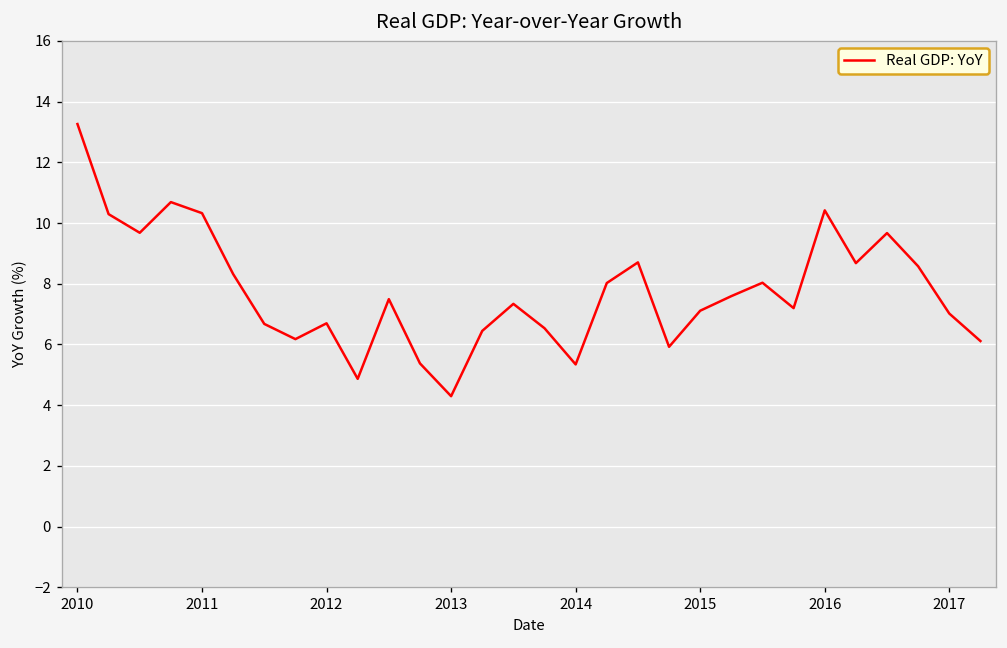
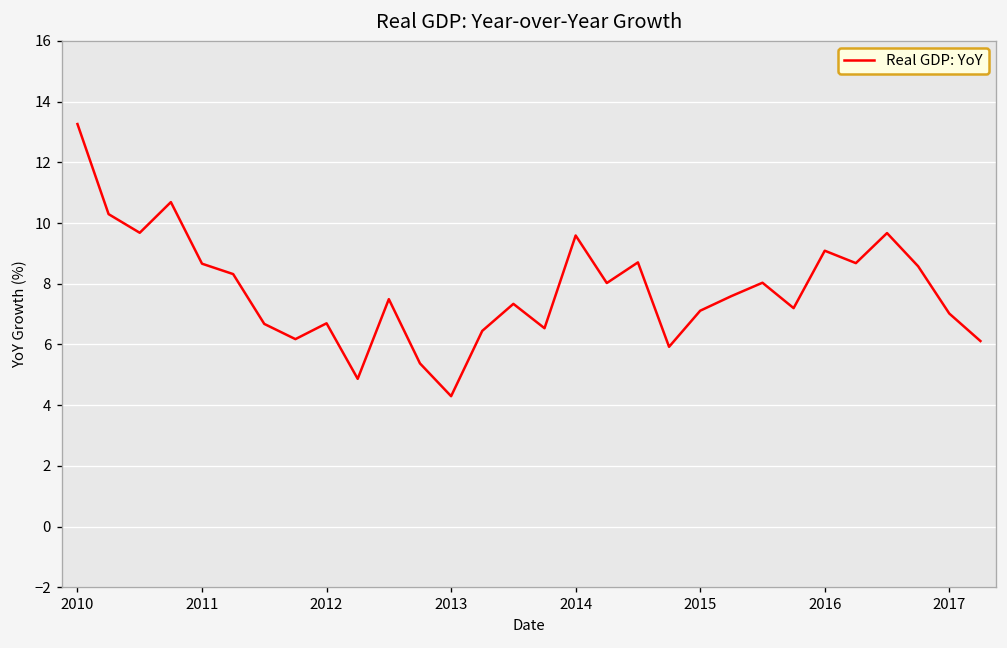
  {
    "2010": 13.3,
-   "2011": 10.3,
+   "2011": 8.7,
    "2012": 6.7,
    "2013": 4.3,
-   "2014": 5.3,
+   "2014": 9.6,
    "2015": 7.1,
-   "2016": 10.4,
+   "2016": 9.1,
    "2017": 7.0
  }
